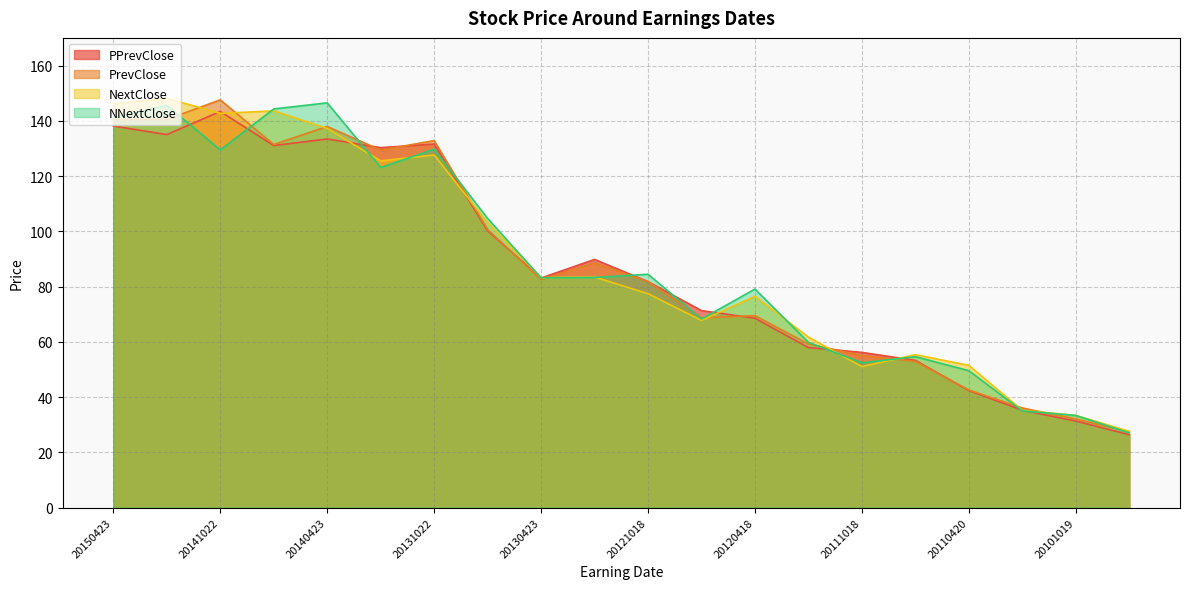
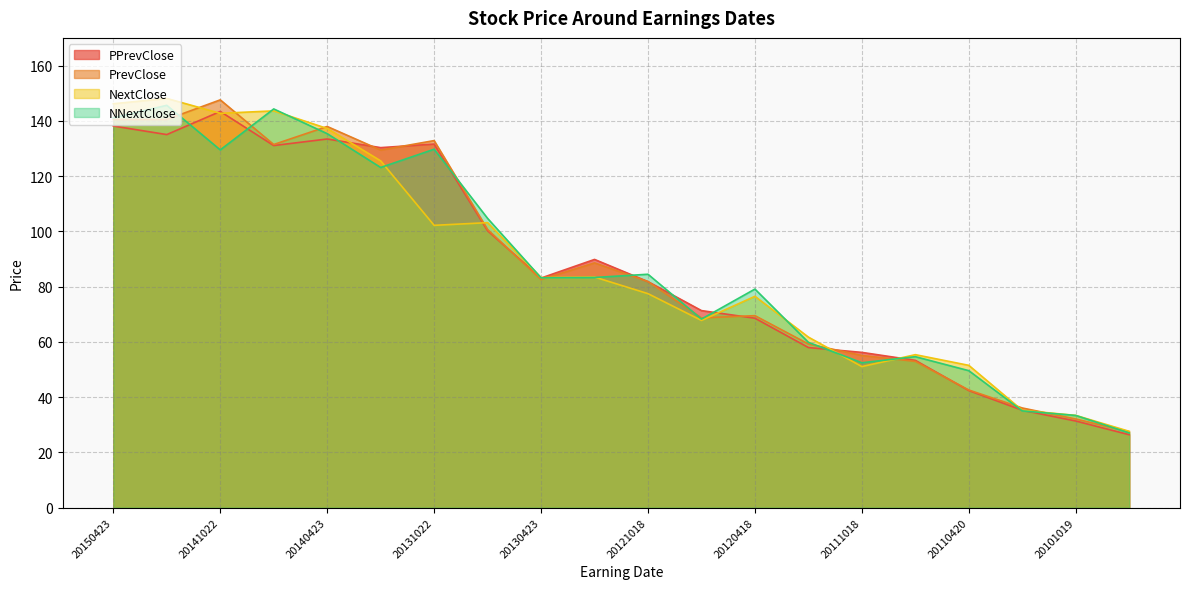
  {
    "NextClose": {
-     "20131022": 128,
+     "20131022": 102,
      "20121018": 77,
      "20120418": 76,
      "20111018": 51,
      "20110420": 51
    },
    "NNextClose": {
      "20141022": 129,
-     "20140423": 146,
+     "20140423": 135,
      "20131022": 130,
      "20121018": 84,
      "20120418": 79,
      "20111018": 52,
      "20110420": 50
    }
  }
